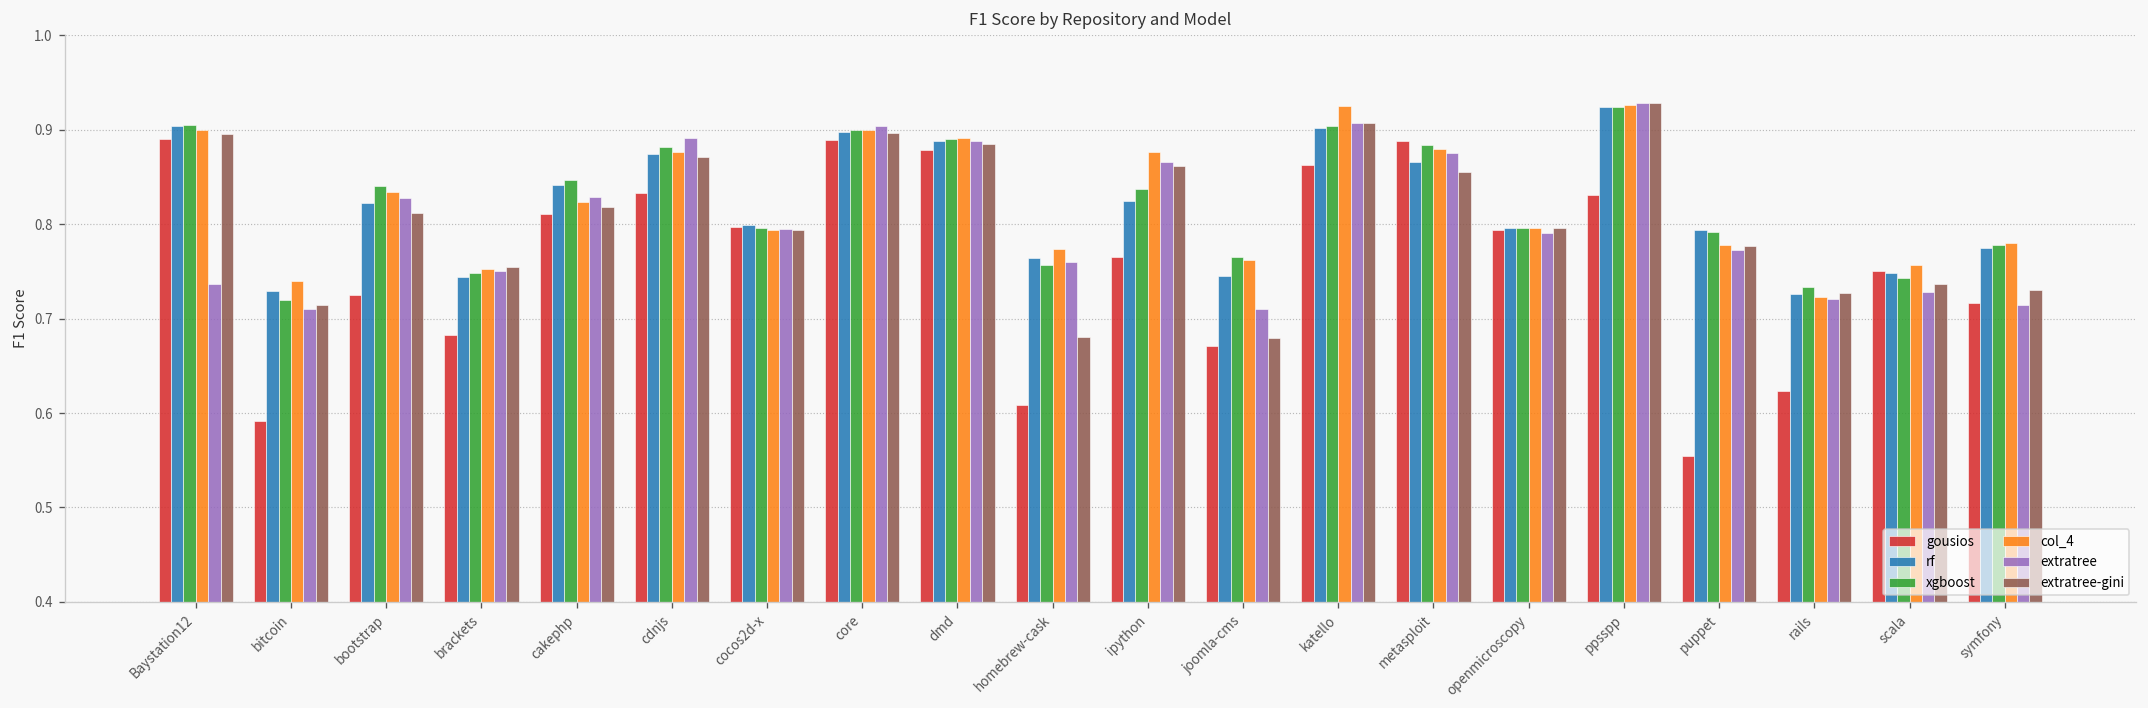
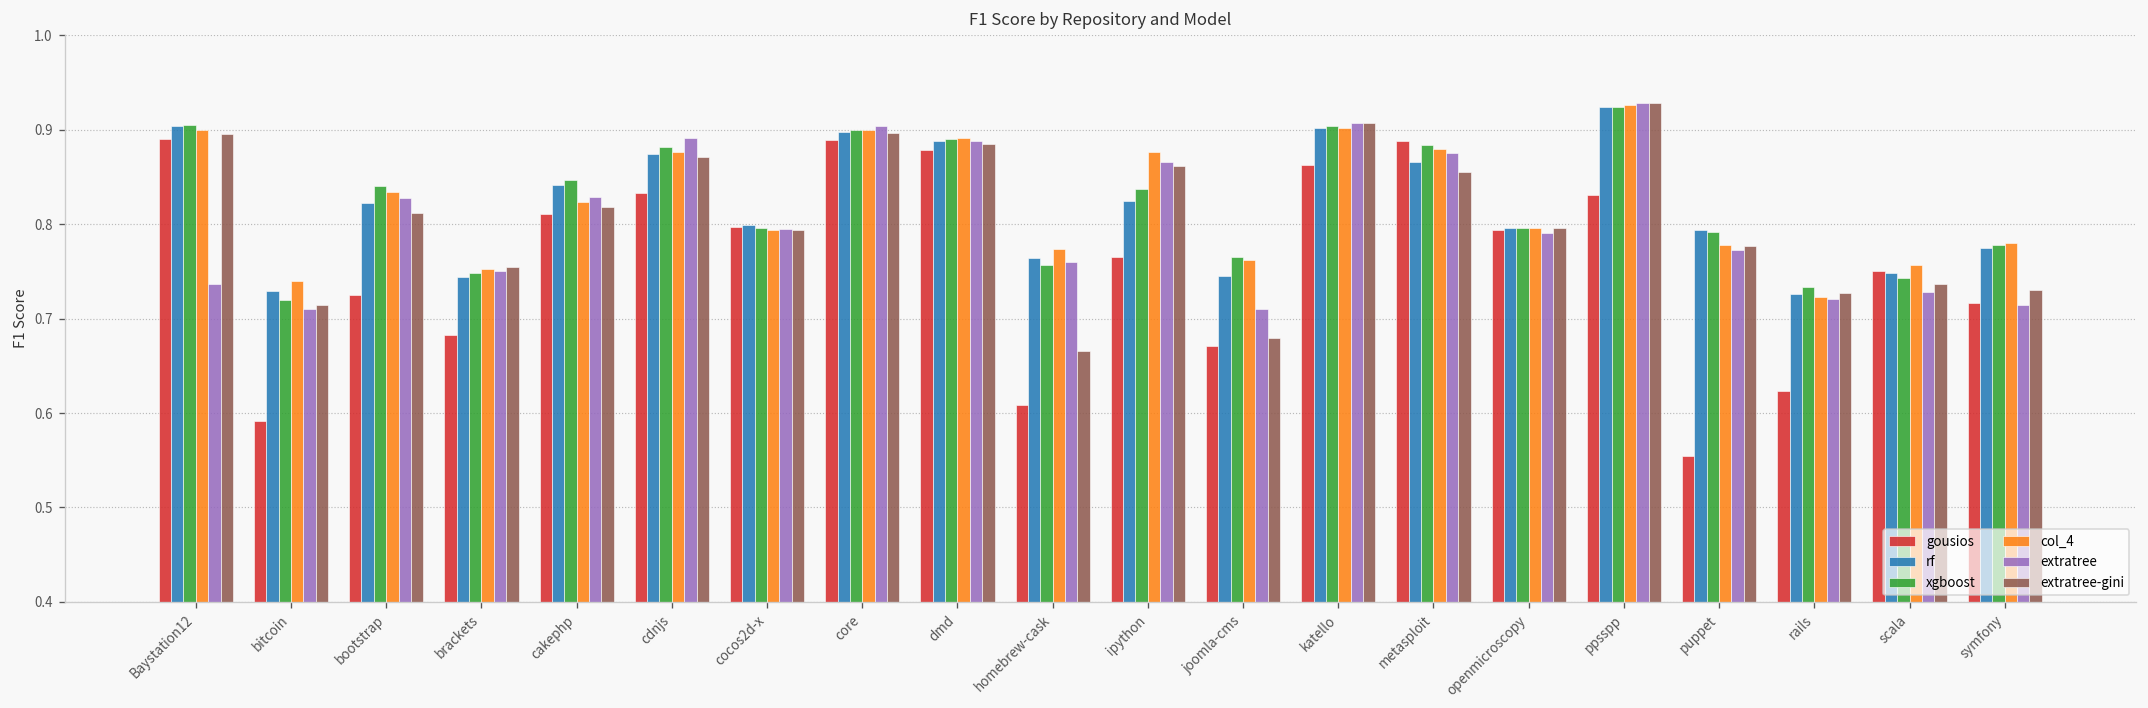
  {
    "gousios": {
      "Baystation12": 0.89,
      "bitcoin": 0.59,
      "bootstrap": 0.72,
      "brackets": 0.68,
      "cakephp": 0.81,
      "cdnjs": 0.83,
      "cocos2d-x": 0.80,
      "core": 0.89,
      "dmd": 0.88,
      "homebrew-cask": 0.61,
      "ipython": 0.77,
      "joomla-cms": 0.67,
      "katello": 0.86,
      "metasploit": 0.89,
      "openmicroscopy": 0.79,
      "ppsspp": 0.83,
      "puppet": 0.55,
      "rails": 0.62,
      "scala": 0.75,
      "symfony": 0.72
    },
    "rf": {
      "Baystation12": 0.90,
      "bitcoin": 0.73,
      "bootstrap": 0.82,
      "brackets": 0.74,
      "cakephp": 0.84,
      "cdnjs": 0.87,
      "cocos2d-x": 0.80,
      "core": 0.90,
      "dmd": 0.89,
      "homebrew-cask": 0.76,
      "ipython": 0.82,
      "joomla-cms": 0.75,
      "katello": 0.90,
      "metasploit": 0.87,
      "openmicroscopy": 0.80,
      "ppsspp": 0.92,
      "puppet": 0.79,
      "rails": 0.73,
      "scala": 0.75,
      "symfony": 0.78
    },
    "xgboost": {
      "Baystation12": 0.91,
      "bitcoin": 0.72,
      "bootstrap": 0.84,
      "brackets": 0.75,
      "cakephp": 0.85,
      "cdnjs": 0.88,
      "cocos2d-x": 0.80,
      "core": 0.90,
      "dmd": 0.89,
      "homebrew-cask": 0.76,
      "ipython": 0.84,
      "joomla-cms": 0.76,
      "katello": 0.90,
      "metasploit": 0.88,
      "openmicroscopy": 0.80,
      "ppsspp": 0.92,
      "puppet": 0.79,
      "rails": 0.73,
      "scala": 0.74,
      "symfony": 0.78
    },
    "col_4": {
      "Baystation12": 0.90,
      "bitcoin": 0.74,
      "bootstrap": 0.83,
      "brackets": 0.75,
      "cakephp": 0.82,
      "cdnjs": 0.88,
      "cocos2d-x": 0.79,
      "core": 0.90,
      "dmd": 0.89,
      "homebrew-cask": 0.77,
      "ipython": 0.88,
      "joomla-cms": 0.76,
-     "katello": 0.92,
+     "katello": 0.90,
      "metasploit": 0.88,
      "openmicroscopy": 0.80,
      "ppsspp": 0.93,
      "puppet": 0.78,
      "rails": 0.72,
      "scala": 0.76,
      "symfony": 0.78
    },
    "extratree": {
      "Baystation12": 0.74,
      "bitcoin": 0.71,
      "bootstrap": 0.83,
      "brackets": 0.75,
      "cakephp": 0.83,
      "cdnjs": 0.89,
      "cocos2d-x": 0.79,
      "core": 0.90,
      "dmd": 0.89,
      "homebrew-cask": 0.76,
      "ipython": 0.87,
      "joomla-cms": 0.71,
      "katello": 0.91,
      "metasploit": 0.88,
      "openmicroscopy": 0.79,
      "ppsspp": 0.93,
      "puppet": 0.77,
      "rails": 0.72,
      "scala": 0.73,
      "symfony": 0.71
    },
    "extratree-gini": {
      "Baystation12": 0.89,
      "bitcoin": 0.71,
      "bootstrap": 0.81,
      "brackets": 0.75,
      "cakephp": 0.82,
      "cdnjs": 0.87,
      "cocos2d-x": 0.79,
      "core": 0.90,
      "dmd": 0.88,
-     "homebrew-cask": 0.68,
+     "homebrew-cask": 0.67,
      "ipython": 0.86,
      "joomla-cms": 0.68,
      "katello": 0.91,
      "metasploit": 0.86,
      "openmicroscopy": 0.80,
      "ppsspp": 0.93,
      "puppet": 0.78,
      "rails": 0.73,
      "scala": 0.74,
      "symfony": 0.73
    }
  }
